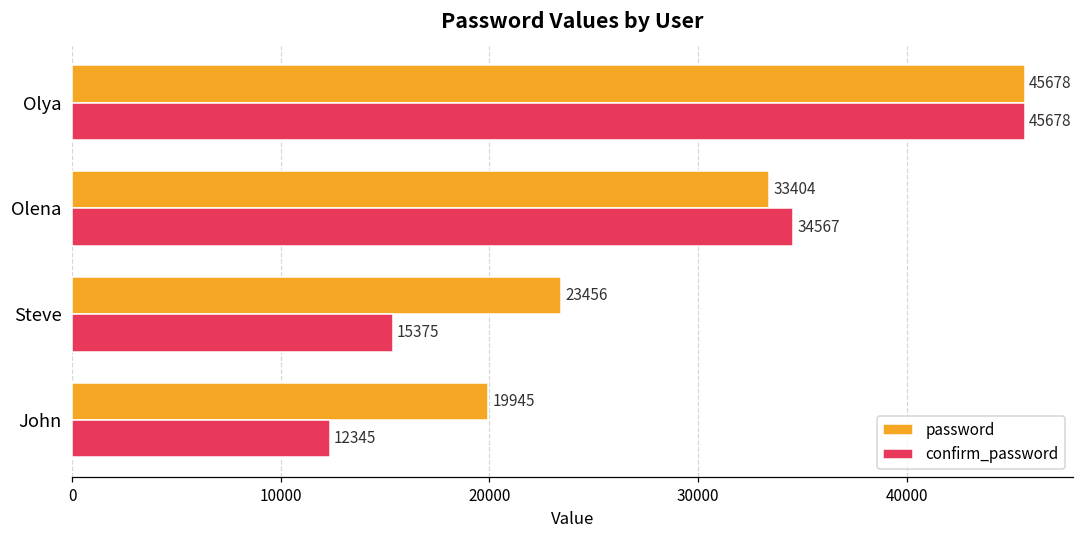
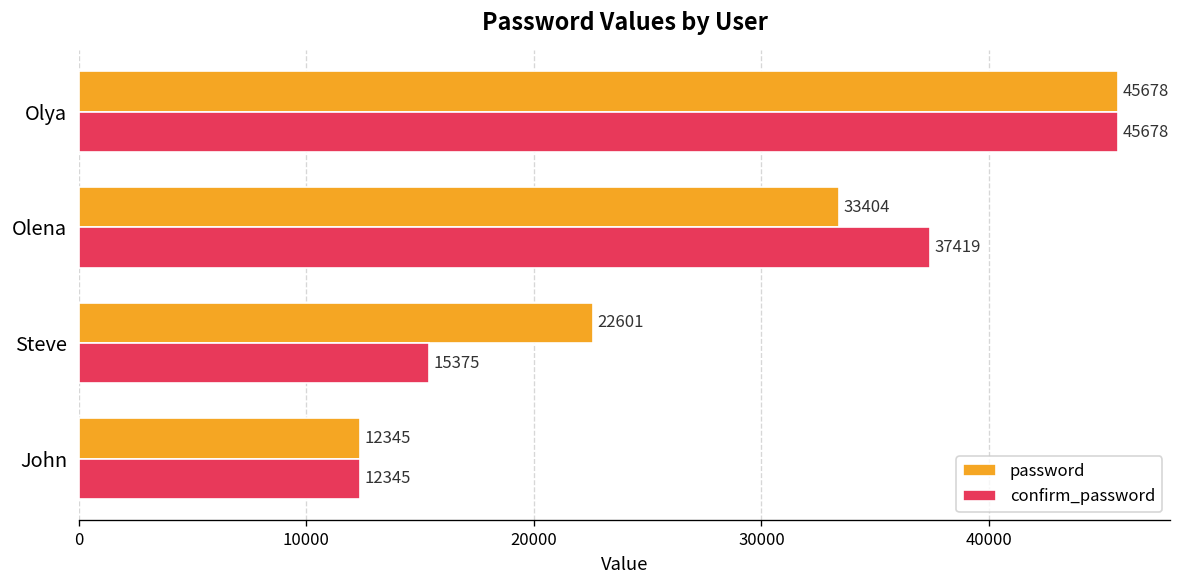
  {
    "password": {
      "Olya": 45678,
      "Olena": 33404,
-     "Steve": 23456,
-     "John": 19945
+     "Steve": 22601,
+     "John": 12345
    },
    "confirm_password": {
      "Olya": 45678,
-     "Olena": 34567,
+     "Olena": 37419,
      "Steve": 15375,
      "John": 12345
    }
  }
